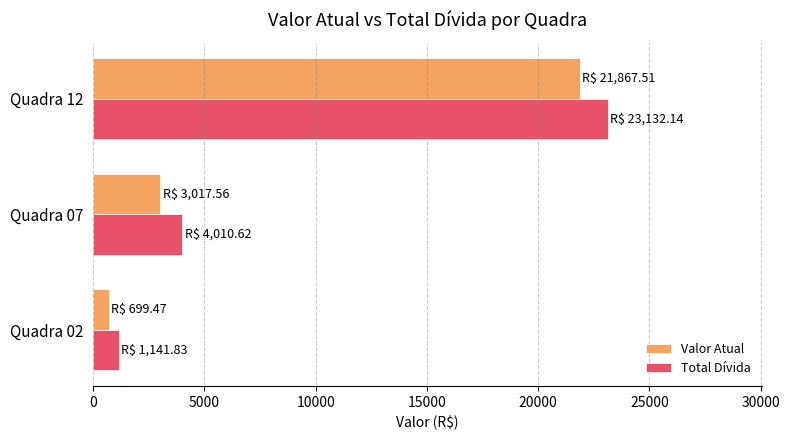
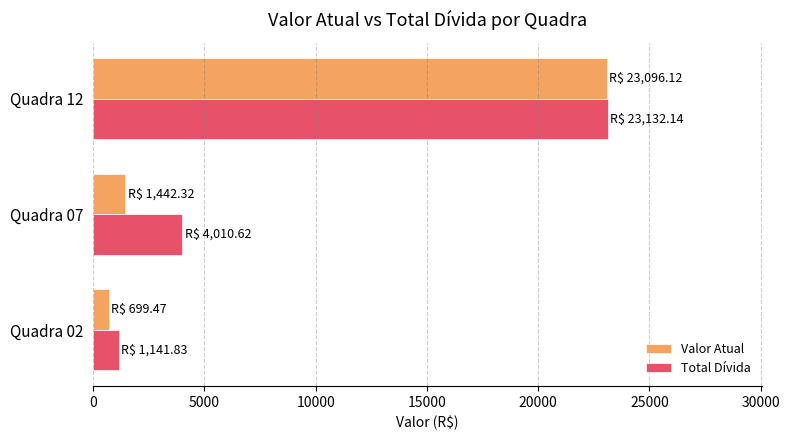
  {
    "Valor Atual": {
-     "Quadra 12": "21,867.51",
-     "Quadra 07": "3,017.56",
+     "Quadra 12": "23,096.12",
+     "Quadra 07": "1,442.32",
      "Quadra 02": "699.47"
    },
    "Total Dívida": {
      "Quadra 12": "23,132.14",
      "Quadra 07": "4,010.62",
      "Quadra 02": "1,141.83"
    }
  }
